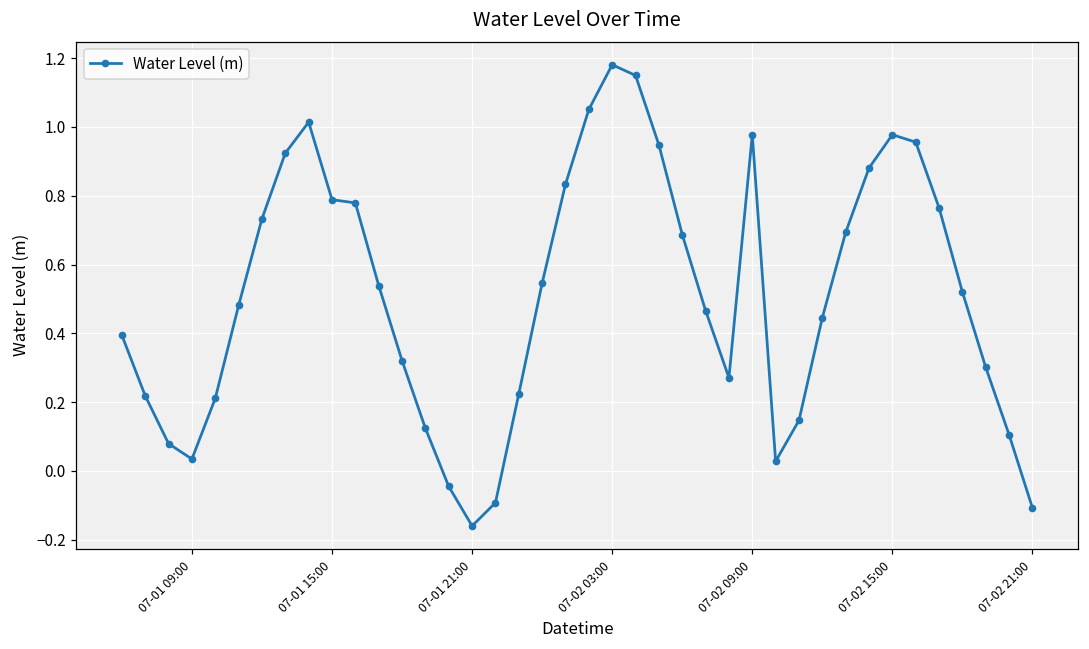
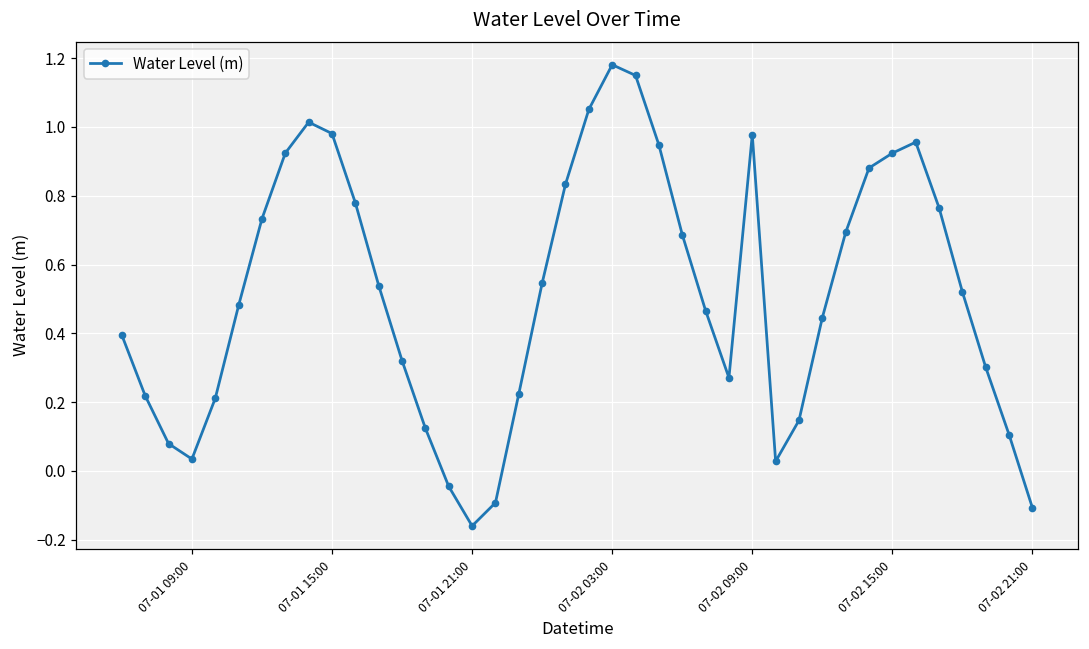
  {
    "07-01 09:00": 0.03,
-   "07-01 15:00": 0.79,
+   "07-01 15:00": 0.98,
    "07-01 21:00": -0.16,
    "07-02 03:00": 1.18,
    "07-02 09:00": 0.98,
-   "07-02 15:00": 0.98,
+   "07-02 15:00": 0.92,
    "07-02 21:00": -0.11
  }
